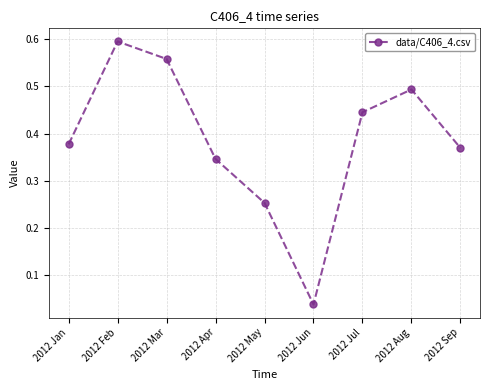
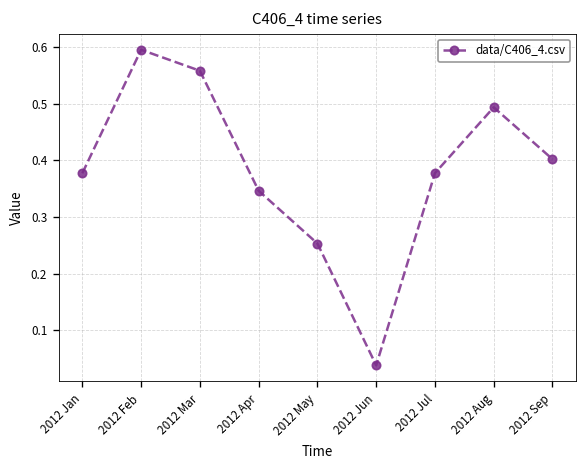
  {
    "2012 Jan": 0.38,
    "2012 Feb": 0.60,
    "2012 Mar": 0.56,
    "2012 Apr": 0.35,
    "2012 May": 0.25,
    "2012 Jun": 0.04,
-   "2012 Jul": 0.45,
+   "2012 Jul": 0.38,
    "2012 Aug": 0.49,
-   "2012 Sep": 0.37
+   "2012 Sep": 0.40
  }
